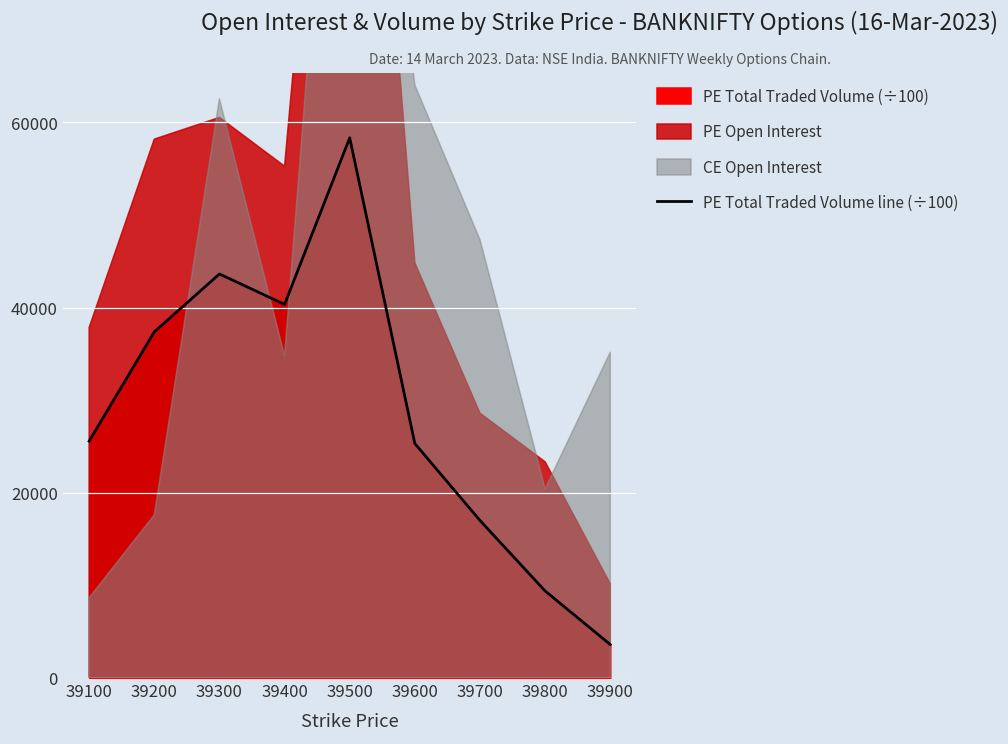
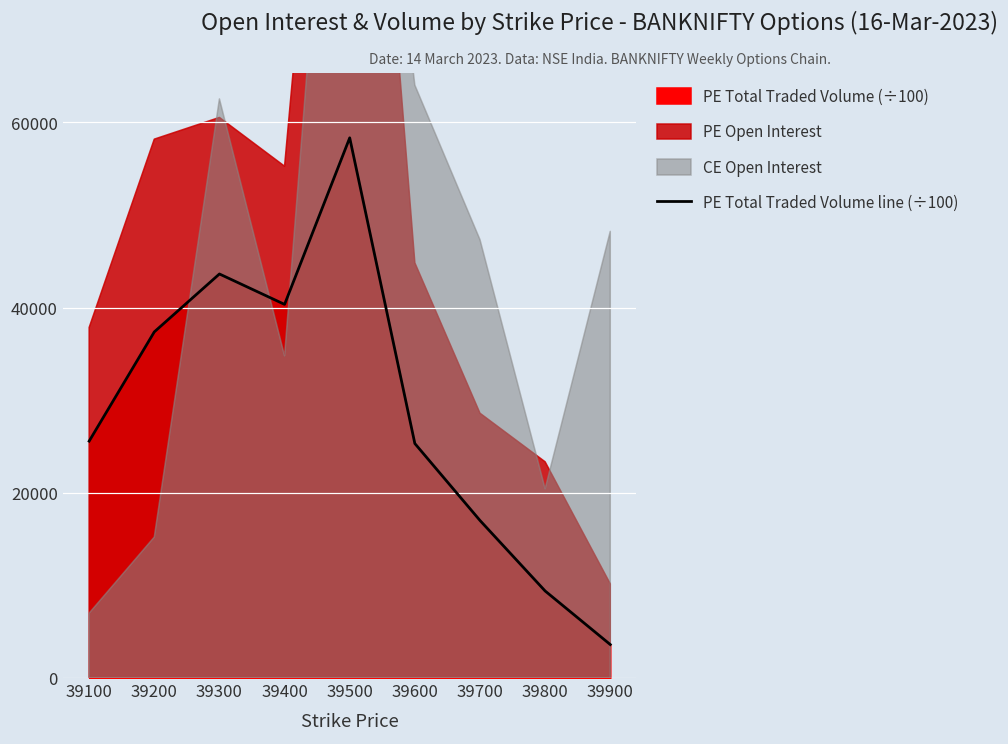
  {
    "CE Open Interest": {
-     "39100": 9000,
-     "39200": 18000,
+     "39100": 7000,
+     "39200": 15000,
      "39300": 63000,
      "39400": 35000,
      "39600": 64000,
      "39700": 47000,
      "39800": 20000,
-     "39900": 35000
+     "39900": 48000
    }
  }
